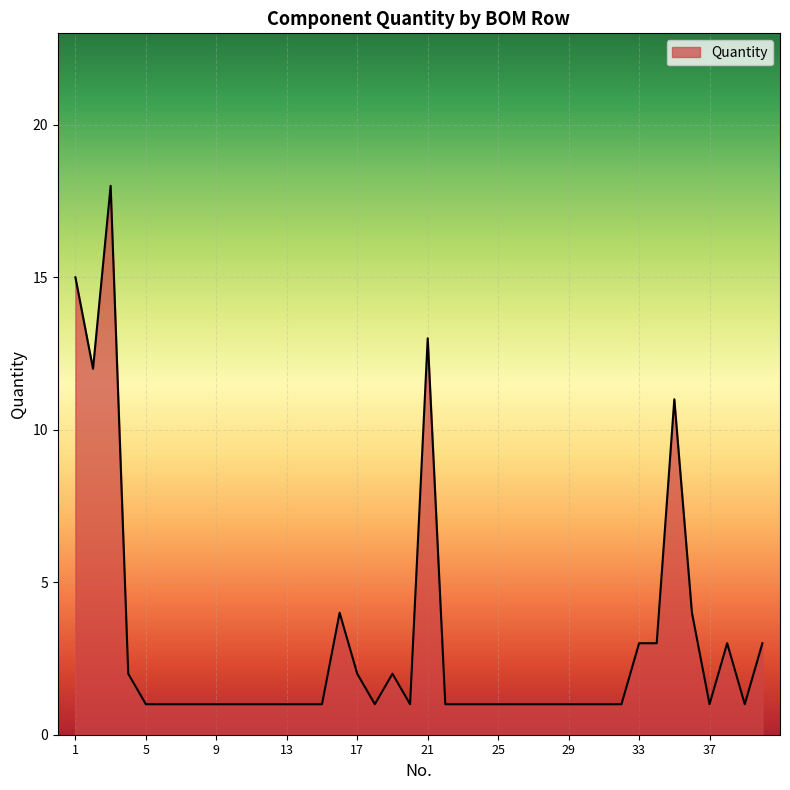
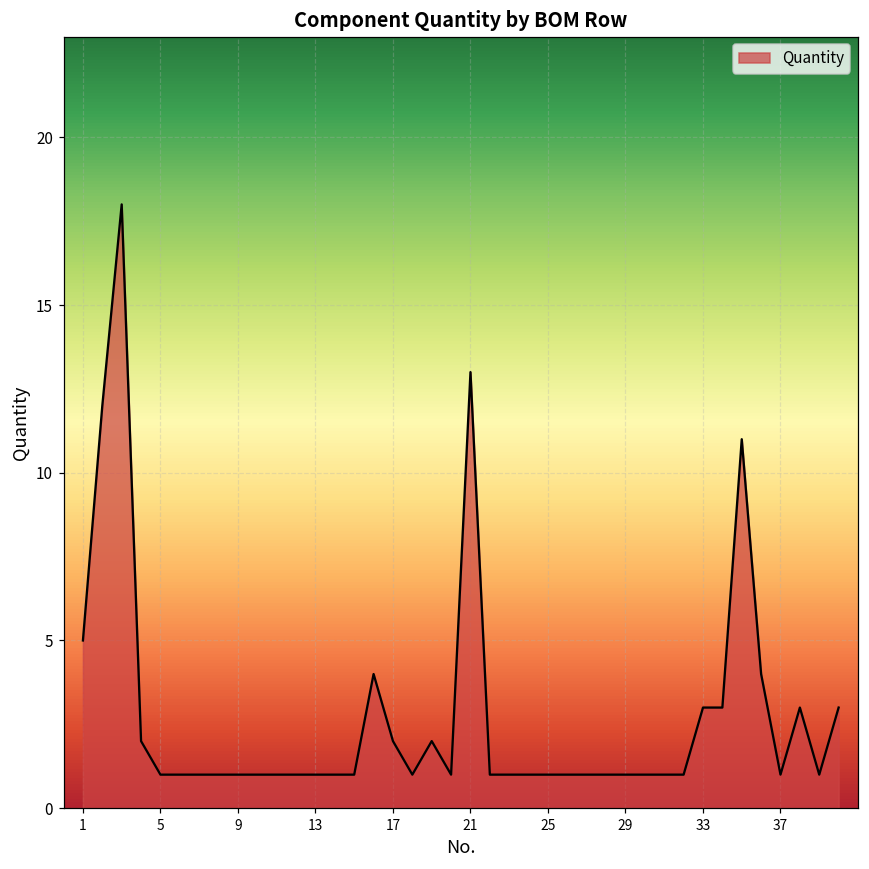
  {
-   "1": 15,
+   "1": 5,
    "5": 1,
    "9": 1,
    "13": 1,
    "17": 2,
    "21": 13,
    "25": 1,
    "29": 1,
    "33": 3,
    "37": 1
  }
